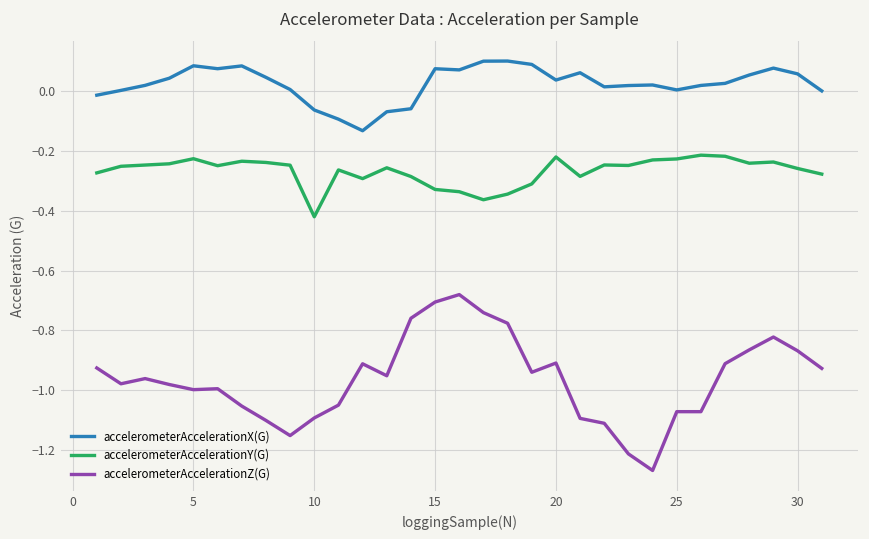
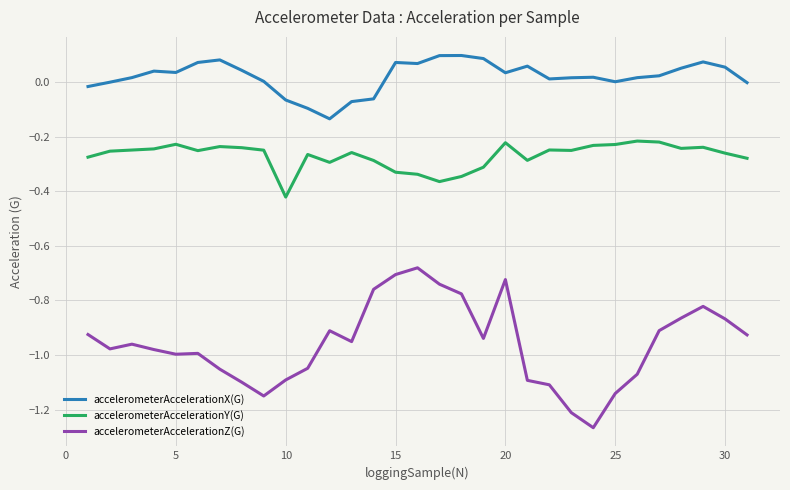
  {
    "accelerometerAccelerationX(G)": {
-     "5": 0.08,
+     "5": 0.04,
      "10": -0.06,
      "15": 0.07,
      "20": 0.04,
      "25": 0.00,
      "30": 0.06
    },
    "accelerometerAccelerationY(G)": {
      "5": -0.23,
      "10": -0.42,
      "15": -0.33,
      "20": -0.22,
      "25": -0.23,
      "30": -0.26
    },
    "accelerometerAccelerationZ(G)": {
      "5": -1.00,
      "10": -1.09,
      "15": -0.71,
-     "20": -0.91,
-     "25": -1.07,
+     "20": -0.72,
+     "25": -1.14,
      "30": -0.87
    }
  }
